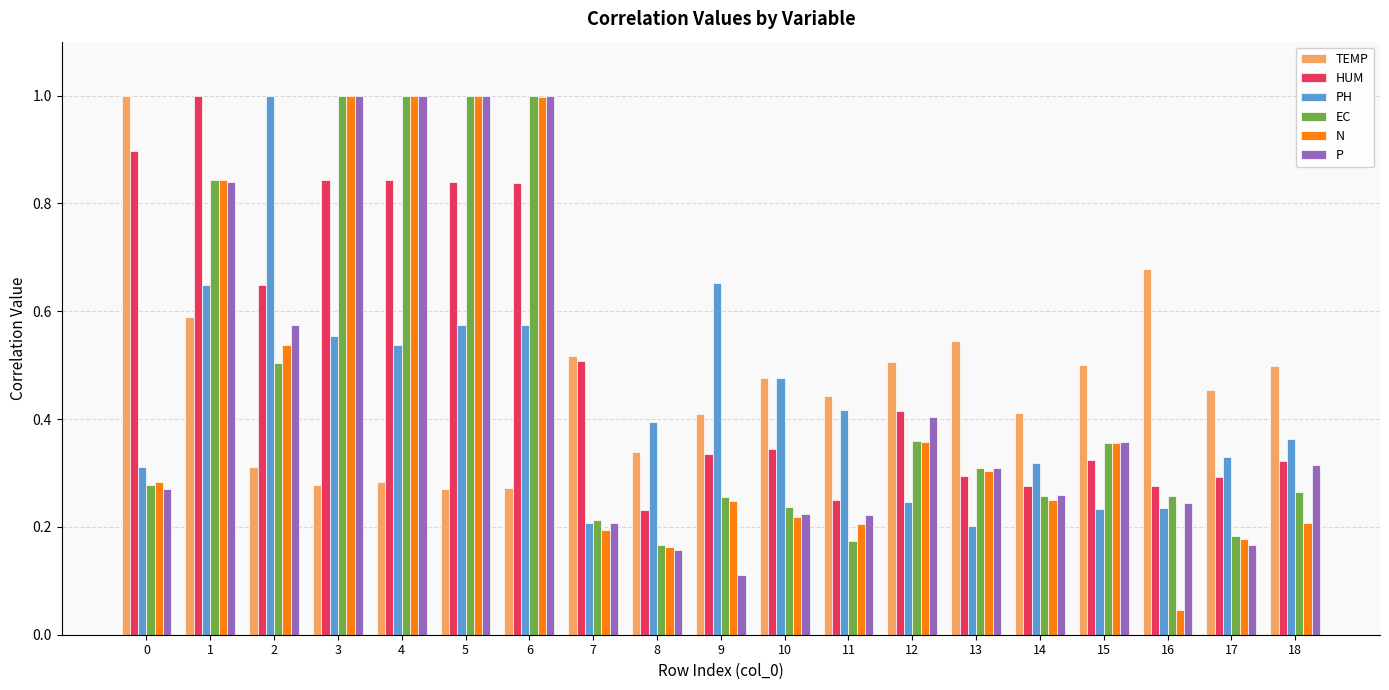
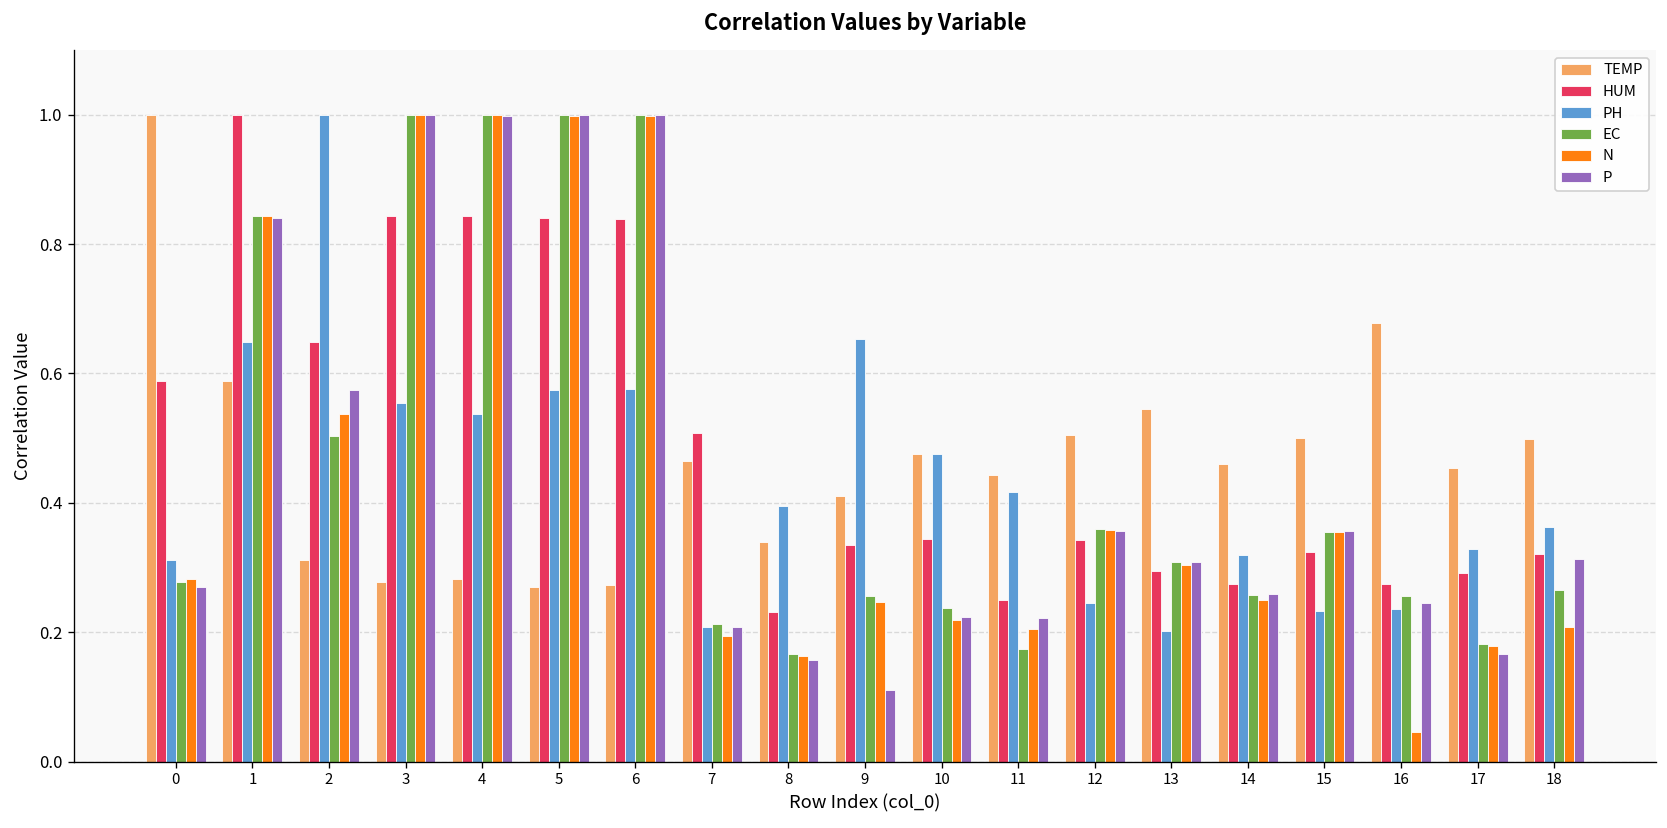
  {
    "TEMP": {
      "0": 1.00,
      "1": 0.59,
      "2": 0.31,
      "3": 0.28,
      "4": 0.28,
      "5": 0.27,
      "6": 0.27,
-     "7": 0.52,
+     "7": 0.46,
      "8": 0.34,
      "9": 0.41,
      "10": 0.48,
      "11": 0.44,
      "12": 0.51,
      "13": 0.54,
-     "14": 0.41,
+     "14": 0.46,
      "15": 0.50,
      "16": 0.68,
      "17": 0.45,
      "18": 0.50
    },
    "HUM": {
-     "0": 0.90,
+     "0": 0.59,
      "1": 1.00,
      "2": 0.65,
      "3": 0.84,
      "4": 0.84,
      "5": 0.84,
      "6": 0.84,
      "7": 0.51,
      "8": 0.23,
      "9": 0.34,
      "10": 0.34,
      "11": 0.25,
-     "12": 0.42,
+     "12": 0.34,
      "13": 0.29,
      "14": 0.28,
      "15": 0.32,
      "16": 0.28,
      "17": 0.29,
      "18": 0.32
    },
    "PH": {
      "0": 0.31,
      "1": 0.65,
      "2": 1.00,
      "3": 0.55,
      "4": 0.54,
      "5": 0.57,
      "6": 0.58,
      "7": 0.21,
      "8": 0.40,
      "9": 0.65,
      "10": 0.48,
      "11": 0.42,
      "12": 0.25,
      "13": 0.20,
      "14": 0.32,
      "15": 0.23,
      "16": 0.24,
      "17": 0.33,
      "18": 0.36
    },
    "EC": {
      "0": 0.28,
      "1": 0.84,
      "2": 0.50,
      "3": 1.00,
      "4": 1.00,
      "5": 1.00,
      "6": 1.00,
      "7": 0.21,
      "8": 0.17,
      "9": 0.26,
      "10": 0.24,
      "11": 0.17,
      "12": 0.36,
      "13": 0.31,
      "14": 0.26,
      "15": 0.36,
      "16": 0.26,
      "17": 0.18,
      "18": 0.26
    },
    "N": {
      "0": 0.28,
      "1": 0.84,
      "2": 0.54,
      "3": 1.00,
      "4": 1.00,
      "5": 1.00,
      "6": 1.00,
      "7": 0.19,
      "8": 0.16,
      "9": 0.25,
      "10": 0.22,
      "11": 0.21,
      "12": 0.36,
      "13": 0.30,
      "14": 0.25,
      "15": 0.35,
      "16": 0.05,
      "17": 0.18,
      "18": 0.21
    },
    "P": {
      "0": 0.27,
      "1": 0.84,
      "2": 0.57,
      "3": 1.00,
      "4": 1.00,
      "5": 1.00,
      "6": 1.00,
      "7": 0.21,
      "8": 0.16,
      "9": 0.11,
      "10": 0.22,
      "11": 0.22,
-     "12": 0.40,
+     "12": 0.36,
      "13": 0.31,
      "14": 0.26,
      "15": 0.36,
      "16": 0.24,
      "17": 0.17,
      "18": 0.31
    }
  }
